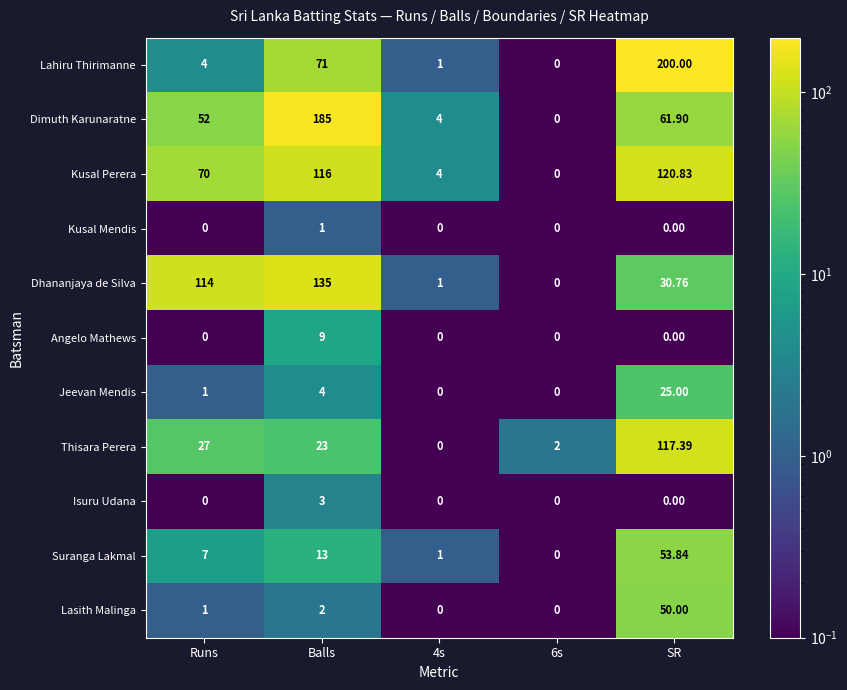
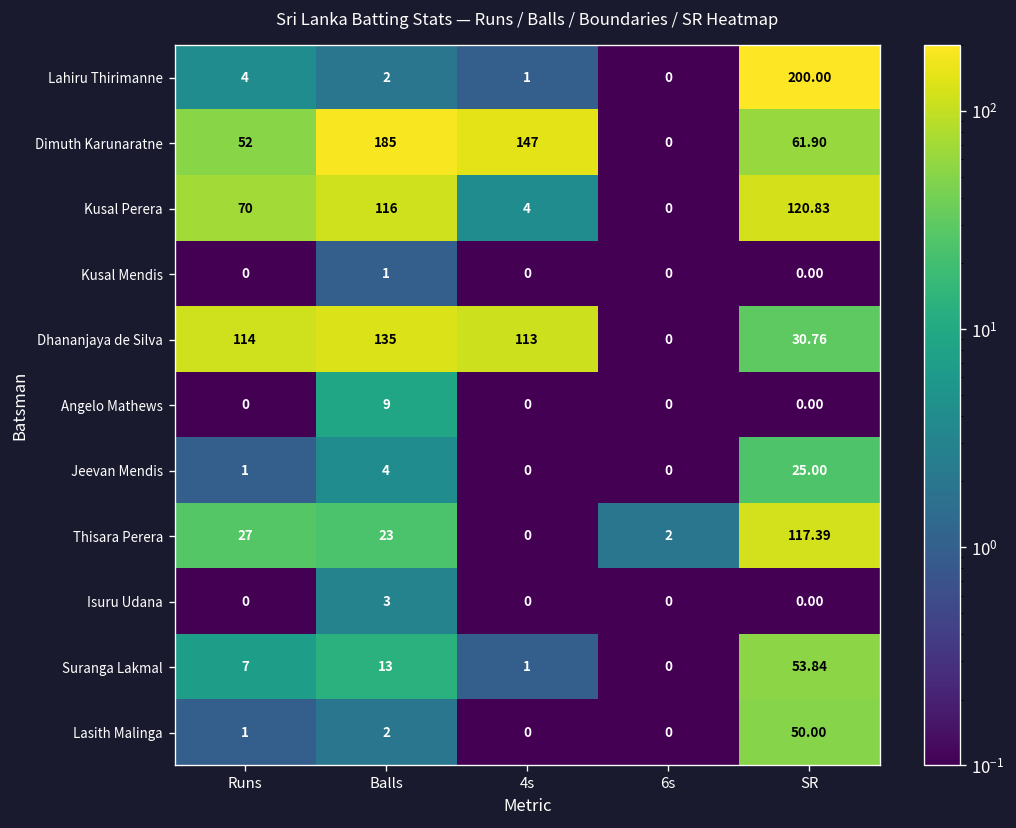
  {
    "Lahiru Thirimanne": {
      "Runs": 4,
-     "Balls": 71,
+     "Balls": 2,
      "4s": 1,
      "6s": 0,
      "SR": 200.00
    },
    "Dimuth Karunaratne": {
      "Runs": 52,
      "Balls": 185,
-     "4s": 4,
+     "4s": 147,
      "6s": 0,
      "SR": 61.90
    },
    "Kusal Perera": {
      "Runs": 70,
      "Balls": 116,
      "4s": 4,
      "6s": 0,
      "SR": 120.83
    },
    "Kusal Mendis": {
      "Runs": 0,
      "Balls": 1,
      "4s": 0,
      "6s": 0,
      "SR": 0.00
    },
    "Dhananjaya de Silva": {
      "Runs": 114,
      "Balls": 135,
-     "4s": 1,
+     "4s": 113,
      "6s": 0,
      "SR": 30.76
    },
    "Angelo Mathews": {
      "Runs": 0,
      "Balls": 9,
      "4s": 0,
      "6s": 0,
      "SR": 0.00
    },
    "Jeevan Mendis": {
      "Runs": 1,
      "Balls": 4,
      "4s": 0,
      "6s": 0,
      "SR": 25.00
    },
    "Thisara Perera": {
      "Runs": 27,
      "Balls": 23,
      "4s": 0,
      "6s": 2,
      "SR": 117.39
    },
    "Isuru Udana": {
      "Runs": 0,
      "Balls": 3,
      "4s": 0,
      "6s": 0,
      "SR": 0.00
    },
    "Suranga Lakmal": {
      "Runs": 7,
      "Balls": 13,
      "4s": 1,
      "6s": 0,
      "SR": 53.84
    },
    "Lasith Malinga": {
      "Runs": 1,
      "Balls": 2,
      "4s": 0,
      "6s": 0,
      "SR": 50.00
    }
  }
